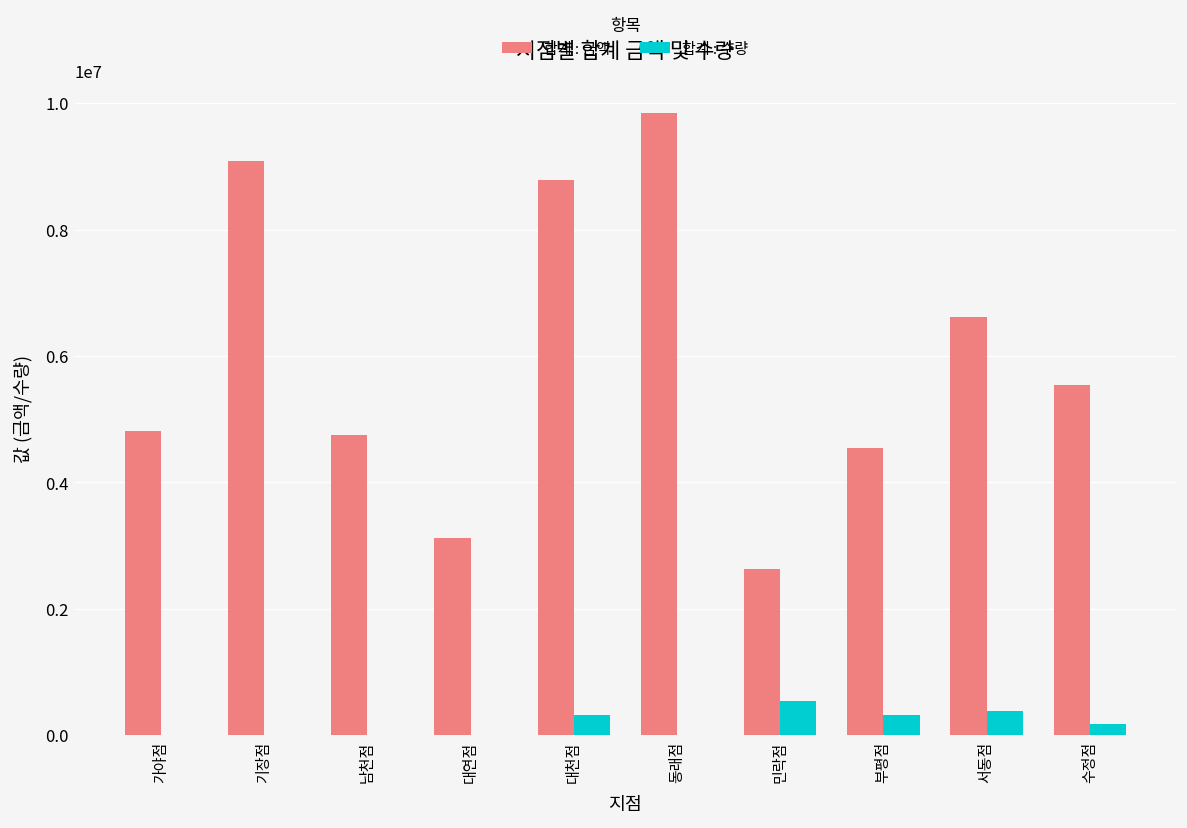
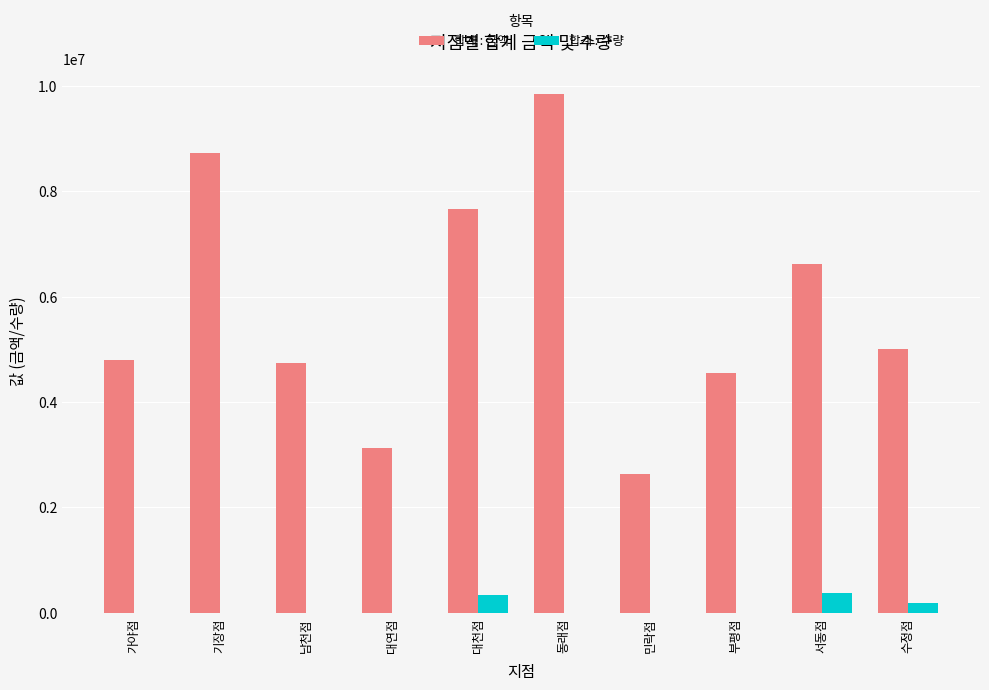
  {
    "합계 : 금액": {
      "가야점": 4800000,
-     "기장점": 9100000,
+     "기장점": 8700000,
      "남천점": 4700000,
      "대연점": 3100000,
-     "대천점": 8800000,
+     "대천점": 7700000,
      "동래점": 9800000,
      "민락점": 2600000,
      "부평점": 4500000,
      "서동점": 6600000,
-     "수정점": 5500000
+     "수정점": 5000000
    },
    "합계 : 수량": {
      "대천점": 300000,
-     "민락점": 500000,
-     "부평점": 300000,
+     "민락점": 0,
+     "부평점": 0,
      "서동점": 400000,
      "수정점": 200000
    }
  }
